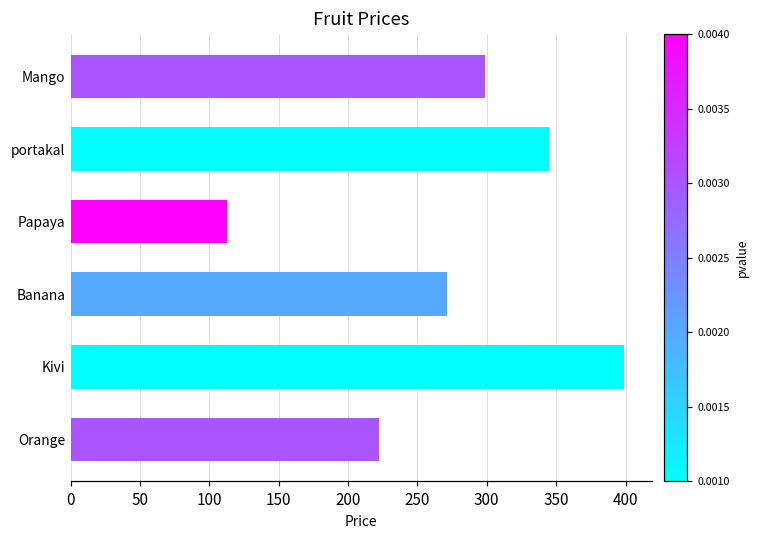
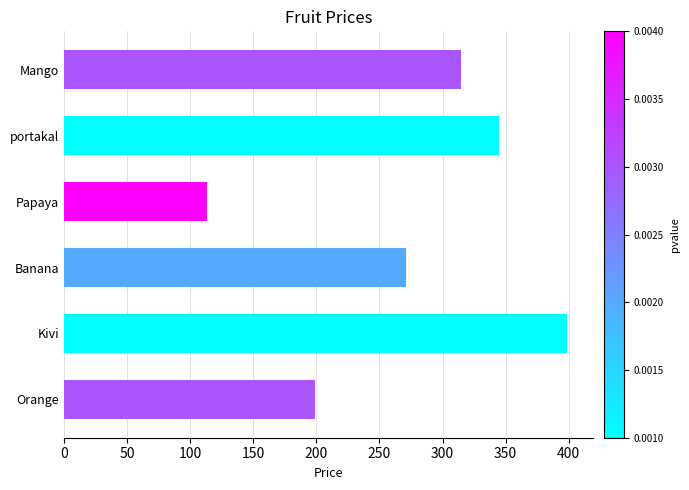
  {
-   "Mango": 299,
+   "Mango": 315,
    "portakal": 345,
    "Papaya": 113,
    "Banana": 271,
    "Kivi": 399,
-   "Orange": 222
+   "Orange": 199
  }
